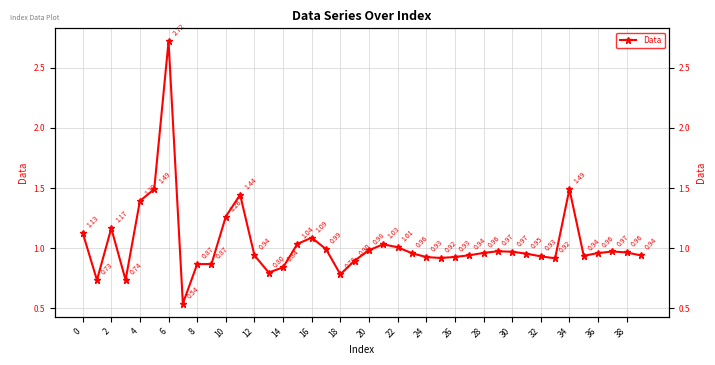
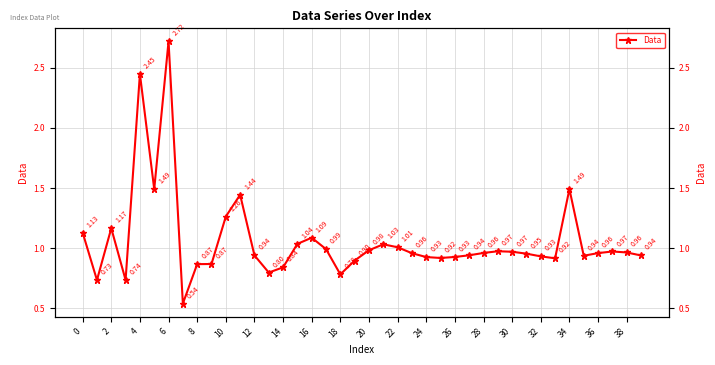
  {
    "0": 1.13,
    "2": 1.17,
-   "4": 1.39,
+   "4": 2.45,
    "6": 2.72,
    "10": 1.26,
    "12": 0.94,
    "14": 0.84,
    "16": 1.09,
    "22": 1.01,
    "24": 0.93,
    "30": 0.97,
    "32": 0.93,
    "34": 1.49,
    "38": 0.96
  }
